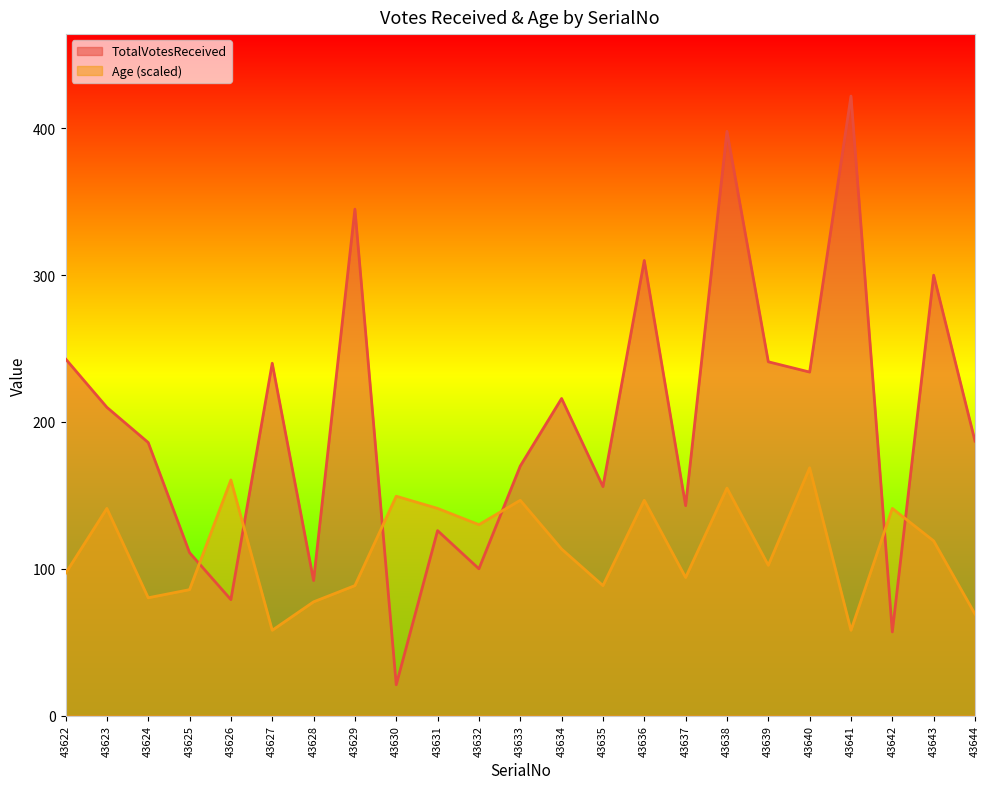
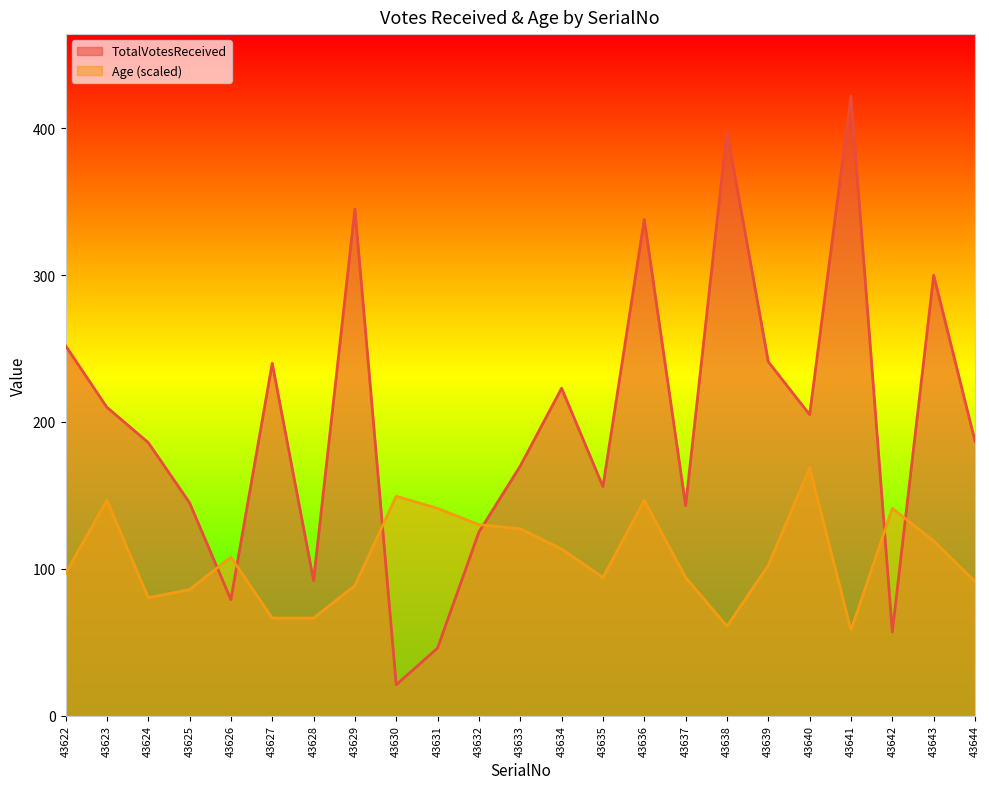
  {
    "TotalVotesReceived": {
-     "43622": 243,
+     "43622": 252,
      "43623": 210,
      "43624": 186,
-     "43625": 111,
+     "43625": 145,
      "43626": 79,
      "43627": 240,
      "43628": 92,
      "43629": 345,
      "43630": 21,
-     "43631": 126,
-     "43632": 100,
+     "43631": 46,
+     "43632": 125,
      "43633": 170,
-     "43634": 216,
+     "43634": 223,
      "43635": 156,
-     "43636": 310,
+     "43636": 338,
      "43637": 143,
      "43638": 398,
      "43639": 241,
-     "43640": 234,
+     "43640": 205,
      "43641": 422,
      "43642": 57,
      "43643": 300,
      "43644": 187
    },
    "Age (scaled)": {
      "43622": 97,
-     "43623": 141,
+     "43623": 147,
      "43624": 80,
      "43625": 86,
-     "43626": 160,
-     "43627": 58,
-     "43628": 77,
+     "43626": 108,
+     "43627": 66,
+     "43628": 66,
      "43629": 89,
      "43630": 149,
      "43631": 141,
      "43632": 130,
-     "43633": 147,
+     "43633": 127,
      "43634": 113,
-     "43635": 89,
+     "43635": 94,
      "43636": 147,
      "43637": 94,
-     "43638": 155,
+     "43638": 61,
      "43639": 102,
      "43640": 169,
      "43641": 58,
      "43642": 141,
      "43643": 119,
-     "43644": 69
+     "43644": 91
    }
  }
